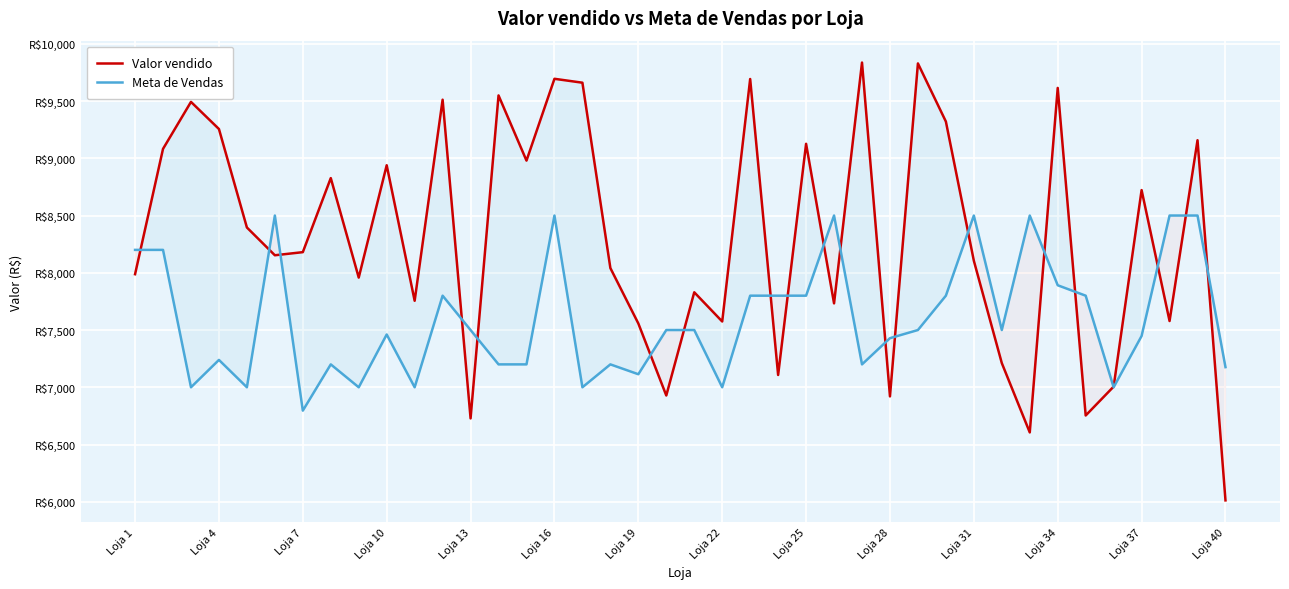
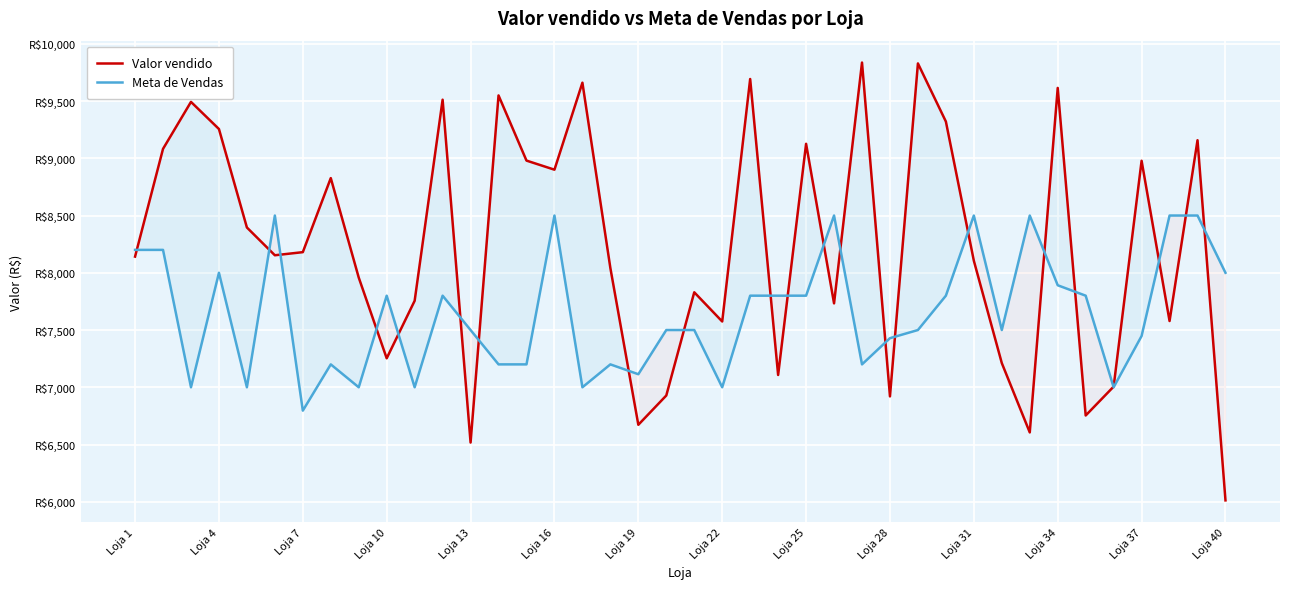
  {
    "Valor vendido": {
-     "Loja 1": "R$7,990",
+     "Loja 1": "R$8,140",
      "Loja 4": "R$9,260",
      "Loja 7": "R$8,180",
-     "Loja 10": "R$8,940",
-     "Loja 13": "R$6,730",
-     "Loja 16": "R$9,690",
-     "Loja 19": "R$7,560",
+     "Loja 10": "R$7,250",
+     "Loja 13": "R$6,520",
+     "Loja 16": "R$8,900",
+     "Loja 19": "R$6,670",
      "Loja 22": "R$7,570",
      "Loja 25": "R$9,130",
      "Loja 28": "R$6,920",
      "Loja 31": "R$8,110",
      "Loja 34": "R$9,610",
-     "Loja 37": "R$8,720",
+     "Loja 37": "R$8,980",
      "Loja 40": "R$6,010"
    },
    "Meta de Vendas": {
      "Loja 1": "R$8,200",
-     "Loja 4": "R$7,240",
+     "Loja 4": "R$8,000",
      "Loja 7": "R$6,800",
-     "Loja 10": "R$7,460",
+     "Loja 10": "R$7,800",
      "Loja 13": "R$7,500",
      "Loja 16": "R$8,500",
      "Loja 19": "R$7,110",
      "Loja 22": "R$7,000",
      "Loja 25": "R$7,800",
      "Loja 28": "R$7,430",
      "Loja 31": "R$8,500",
      "Loja 34": "R$7,890",
      "Loja 37": "R$7,450",
-     "Loja 40": "R$7,180"
+     "Loja 40": "R$8,000"
    }
  }
